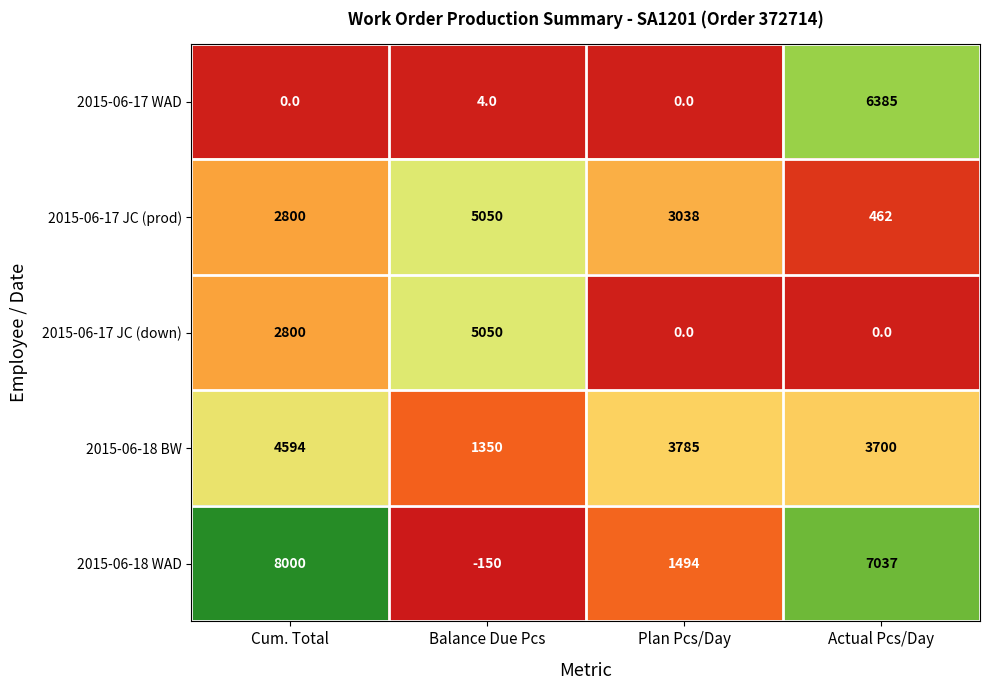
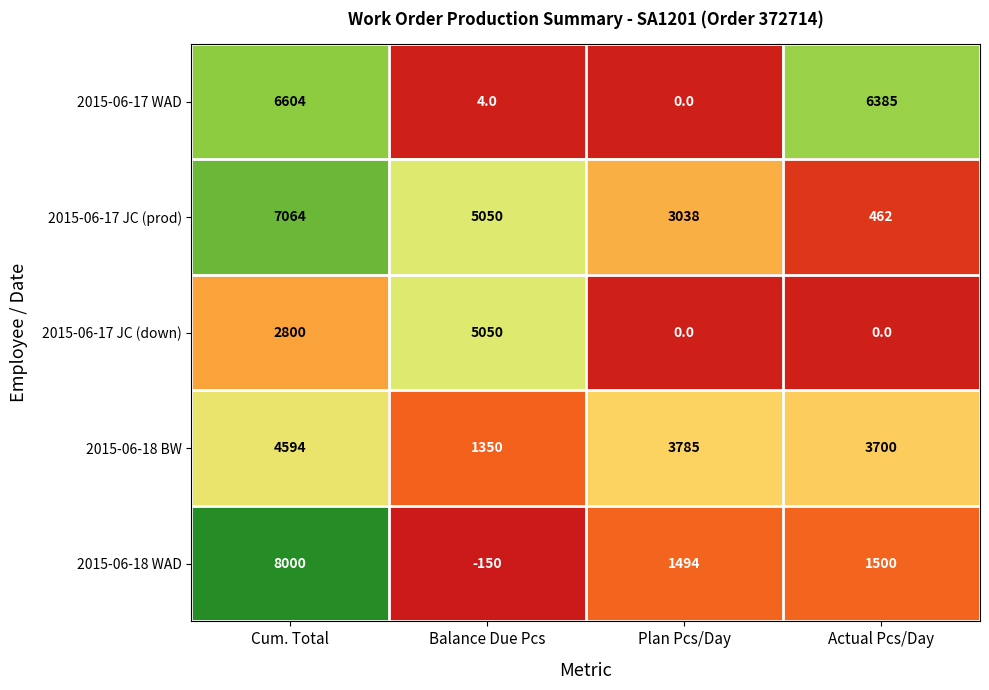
  {
    "2015-06-17 WAD": {
-     "Cum. Total": 0.0,
+     "Cum. Total": 6604,
      "Balance Due Pcs": 4.0,
      "Plan Pcs/Day": 0.0,
      "Actual Pcs/Day": 6385
    },
    "2015-06-17 JC (prod)": {
-     "Cum. Total": 2800,
+     "Cum. Total": 7064,
      "Balance Due Pcs": 5050,
      "Plan Pcs/Day": 3038,
      "Actual Pcs/Day": 462
    },
    "2015-06-17 JC (down)": {
      "Cum. Total": 2800,
      "Balance Due Pcs": 5050,
      "Plan Pcs/Day": 0.0,
      "Actual Pcs/Day": 0.0
    },
    "2015-06-18 BW": {
      "Cum. Total": 4594,
      "Balance Due Pcs": 1350,
      "Plan Pcs/Day": 3785,
      "Actual Pcs/Day": 3700
    },
    "2015-06-18 WAD": {
      "Cum. Total": 8000,
      "Balance Due Pcs": -150,
      "Plan Pcs/Day": 1494,
-     "Actual Pcs/Day": 7037
+     "Actual Pcs/Day": 1500
    }
  }
